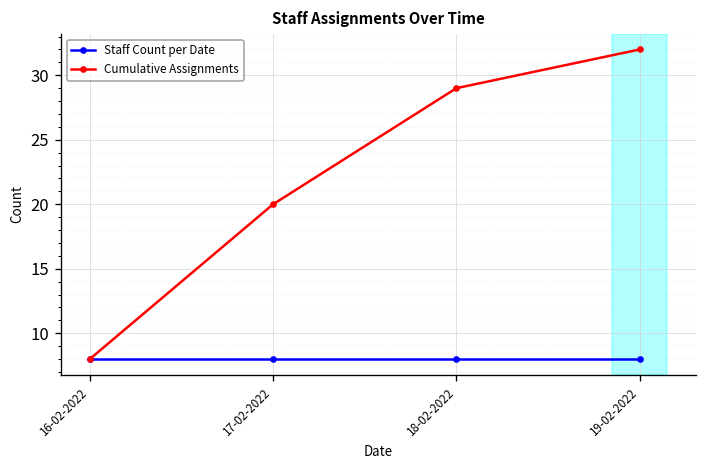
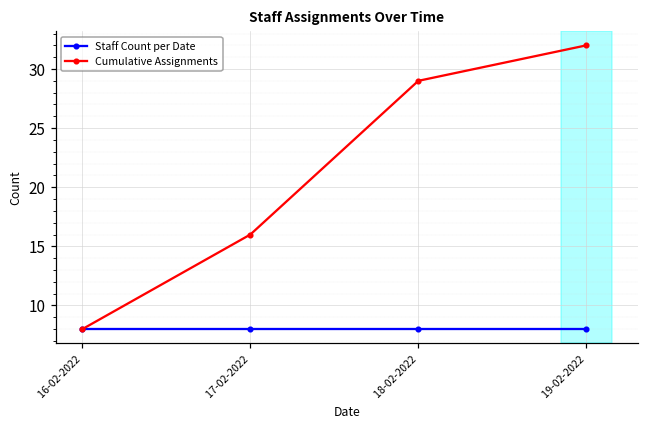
  {
    "Staff Count per Date": {
      "17-02-2022": 8,
      "18-02-2022": 8,
      "19-02-2022": 8
    },
    "Cumulative Assignments": {
-     "17-02-2022": 20,
+     "17-02-2022": 16,
      "18-02-2022": 29,
      "19-02-2022": 32
    }
  }
